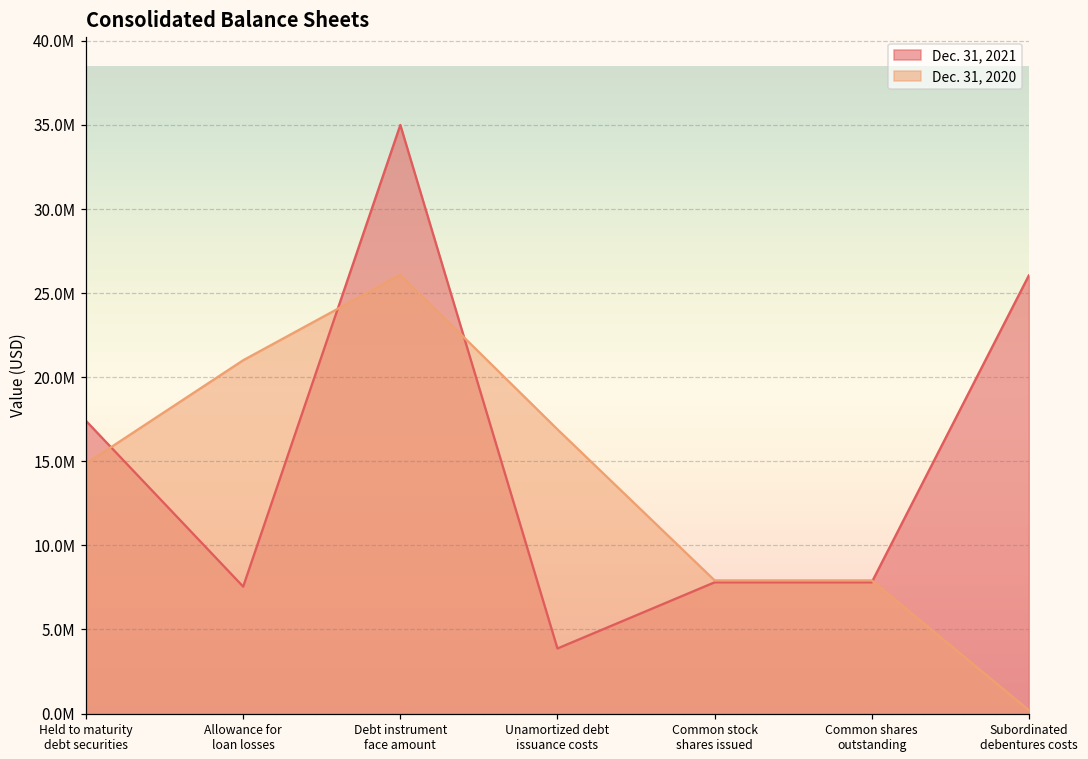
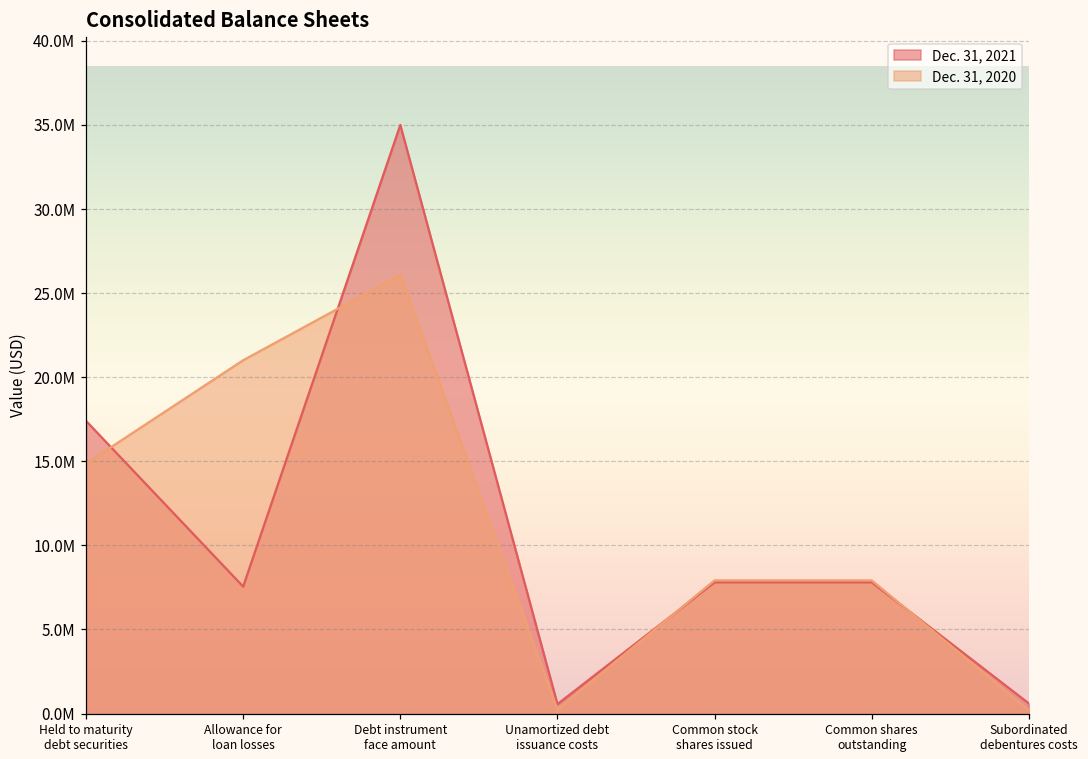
  {
    "Dec. 31, 2021": {
      "Held to maturity debt securities": 17400000,
      "Allowance for loan losses": 7500000,
      "Debt instrument face amount": 35000000,
-     "Unamortized debt issuance costs": 3900000,
-     "Subordinated debentures costs": 26100000
+     "Unamortized debt issuance costs": 600000,
+     "Subordinated debentures costs": 600000
    },
    "Dec. 31, 2020": {
      "Held to maturity debt securities": 14900000,
      "Allowance for loan losses": 21000000,
      "Debt instrument face amount": 26100000,
-     "Unamortized debt issuance costs": 16900000,
+     "Unamortized debt issuance costs": 200000,
      "Subordinated debentures costs": 200000
    }
  }
